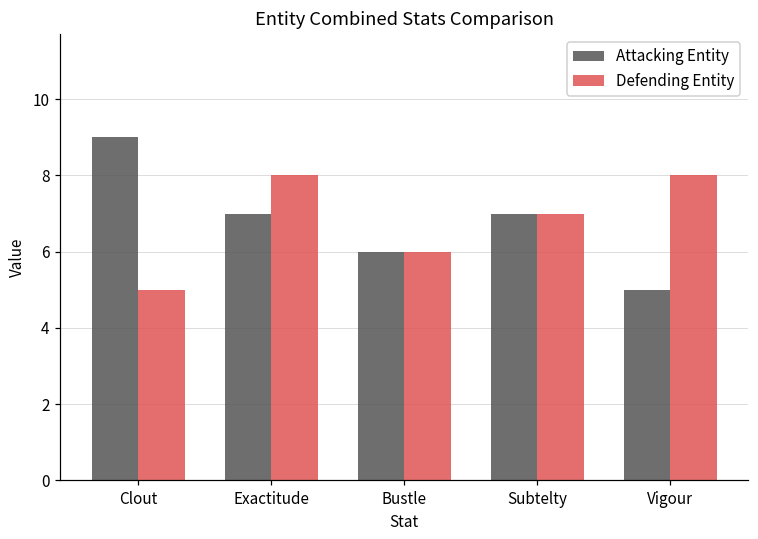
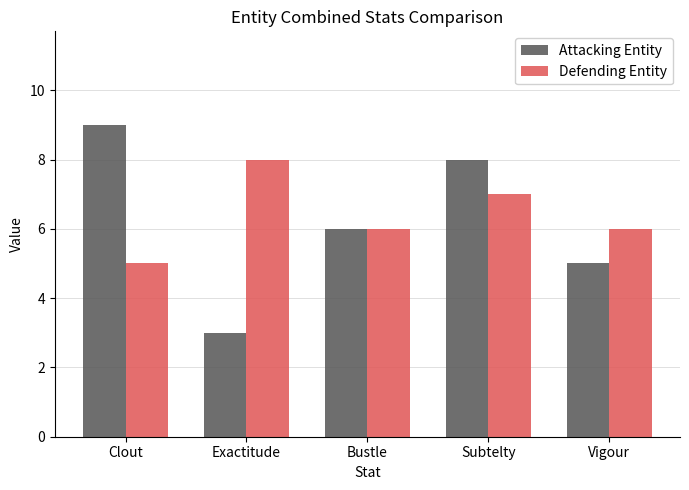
  {
    "Attacking Entity": {
      "Clout": 9,
-     "Exactitude": 7,
+     "Exactitude": 3,
      "Bustle": 6,
-     "Subtelty": 7,
+     "Subtelty": 8,
      "Vigour": 5
    },
    "Defending Entity": {
      "Clout": 5,
      "Exactitude": 8,
      "Bustle": 6,
      "Subtelty": 7,
-     "Vigour": 8
+     "Vigour": 6
    }
  }
